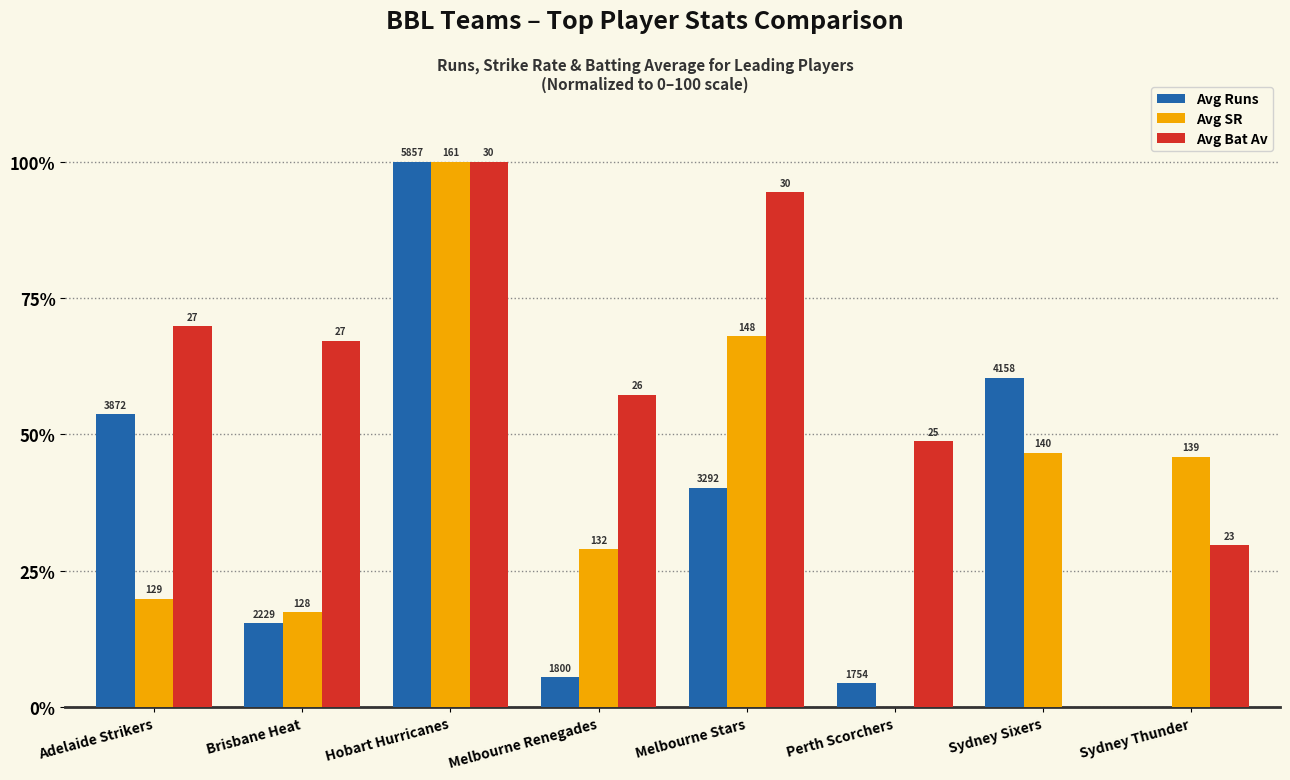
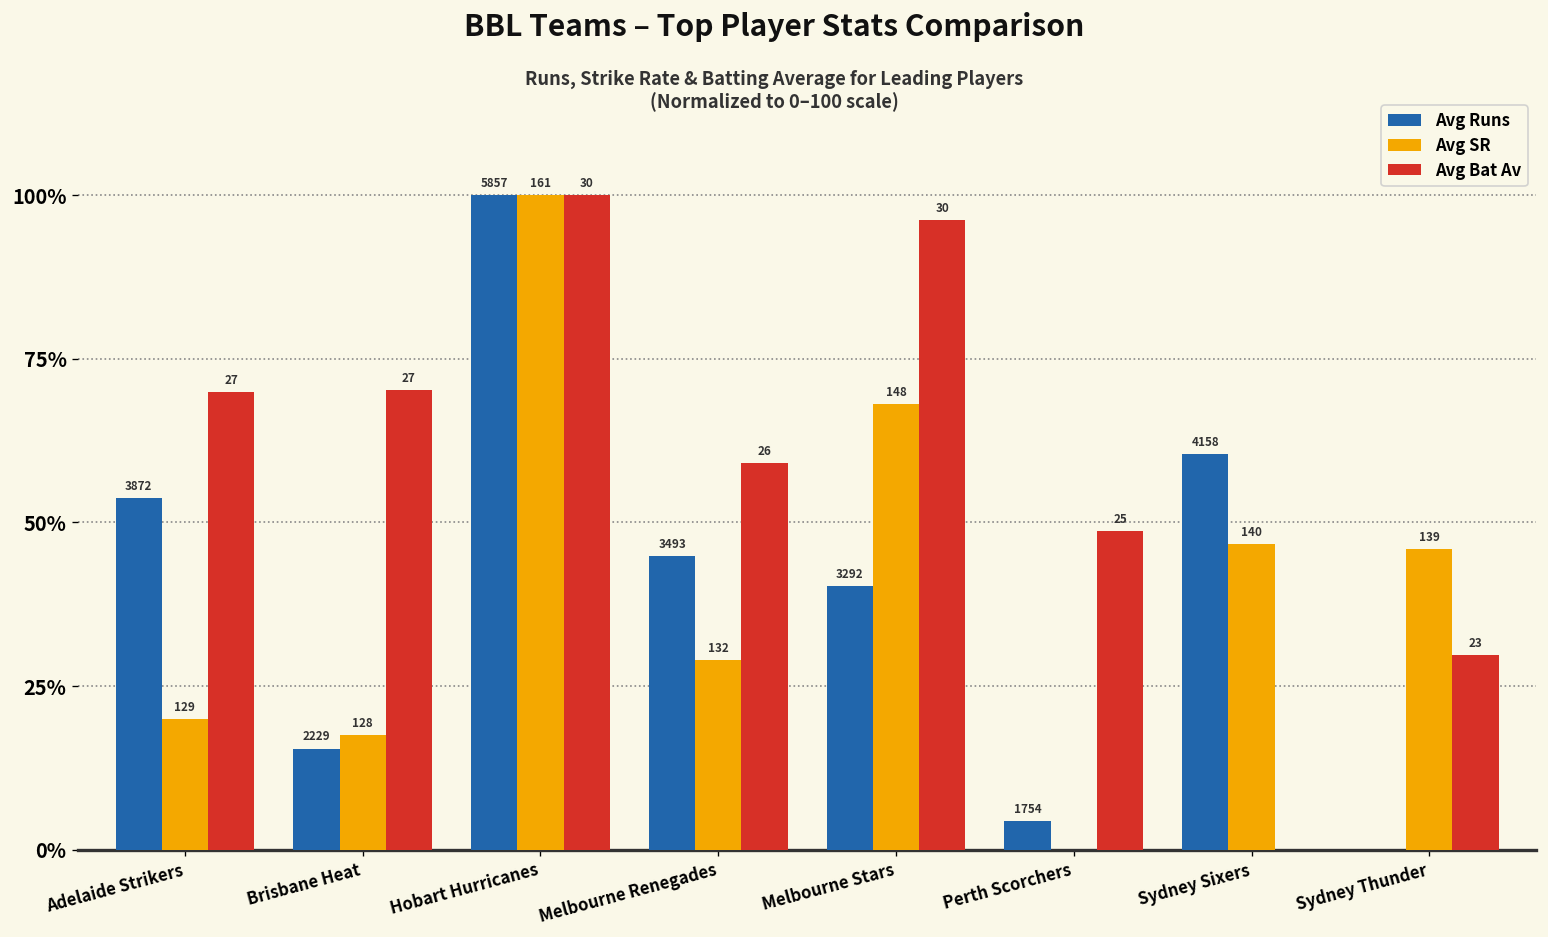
  {
    "Avg Runs": {
-     "Melbourne Renegades": "1800"
+     "Melbourne Renegades": "3493"
    },
    "Avg SR": {
      "Perth Scorchers": "0%"
    },
    "Avg Bat Av": {
-     "Brisbane Heat": "67%",
-     "Melbourne Renegades": "57%",
-     "Melbourne Stars": "94%",
+     "Brisbane Heat": "70%",
+     "Melbourne Renegades": "59%",
+     "Melbourne Stars": "96%",
      "Sydney Sixers": "0%"
    }
  }
